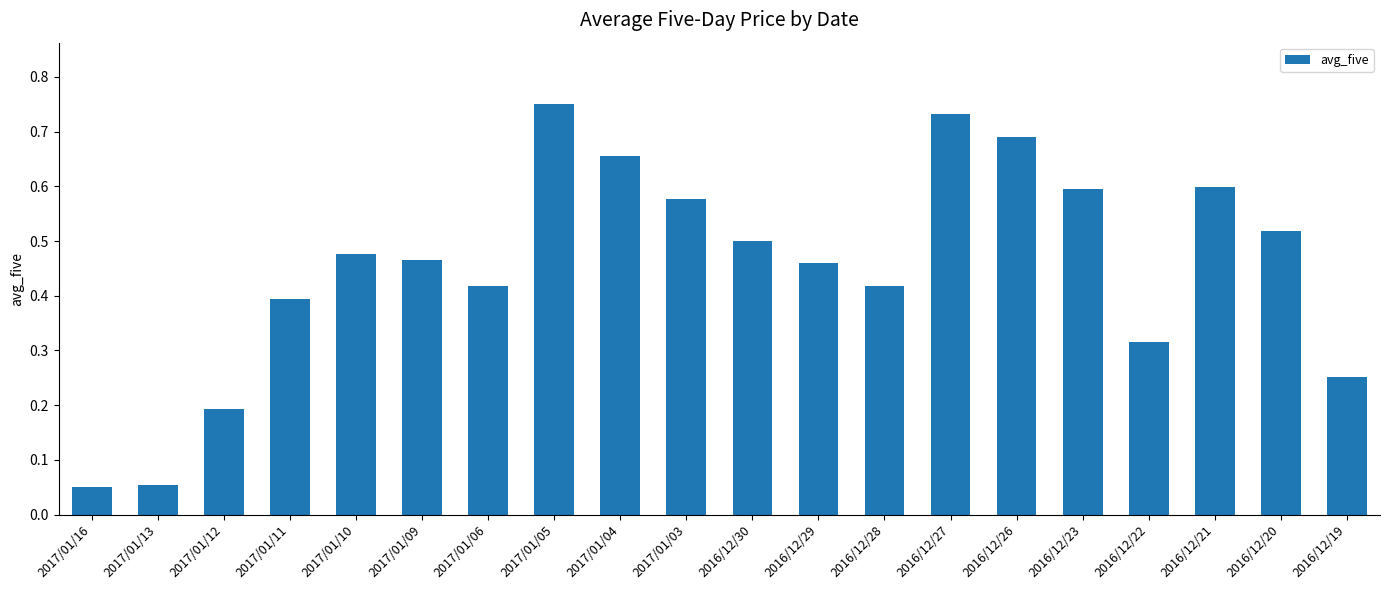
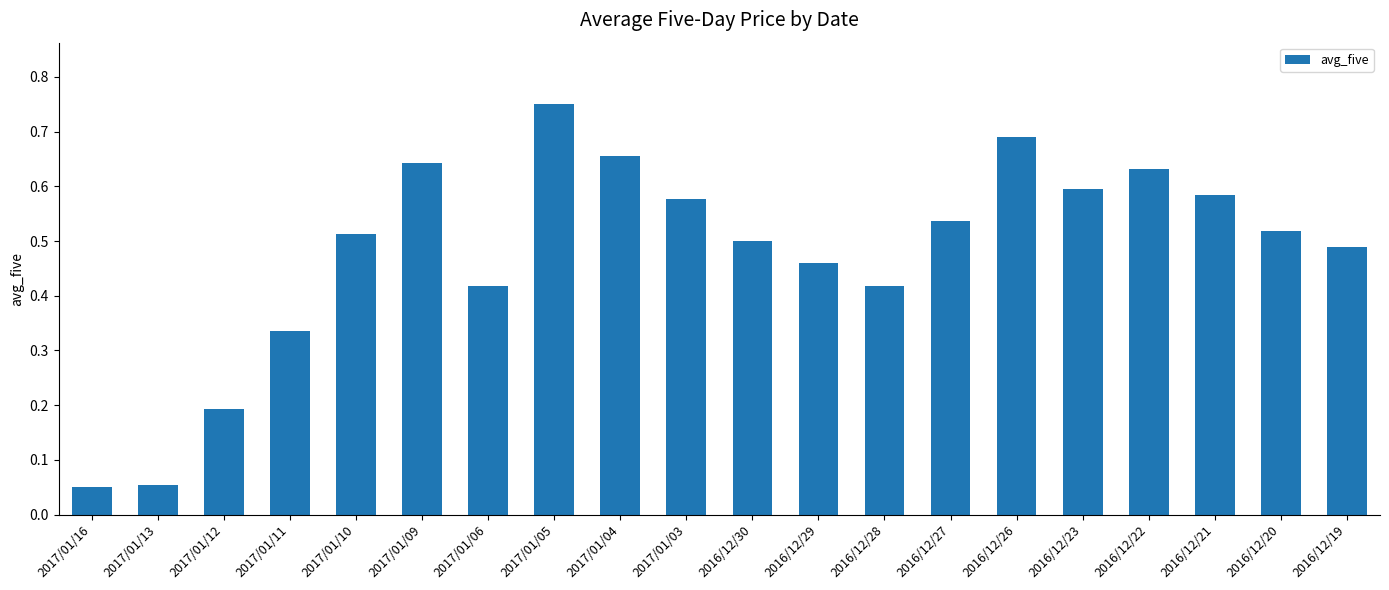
  {
    "2017/01/16": 0.05,
    "2017/01/13": 0.05,
    "2017/01/12": 0.19,
-   "2017/01/11": 0.39,
-   "2017/01/10": 0.48,
-   "2017/01/09": 0.47,
+   "2017/01/11": 0.33,
+   "2017/01/10": 0.51,
+   "2017/01/09": 0.64,
    "2017/01/06": 0.42,
    "2017/01/05": 0.75,
    "2017/01/04": 0.66,
    "2017/01/03": 0.58,
    "2016/12/30": 0.50,
    "2016/12/29": 0.46,
    "2016/12/28": 0.42,
-   "2016/12/27": 0.73,
+   "2016/12/27": 0.54,
    "2016/12/26": 0.69,
    "2016/12/23": 0.60,
-   "2016/12/22": 0.32,
-   "2016/12/21": 0.60,
+   "2016/12/22": 0.63,
+   "2016/12/21": 0.58,
    "2016/12/20": 0.52,
-   "2016/12/19": 0.25
+   "2016/12/19": 0.49
  }
